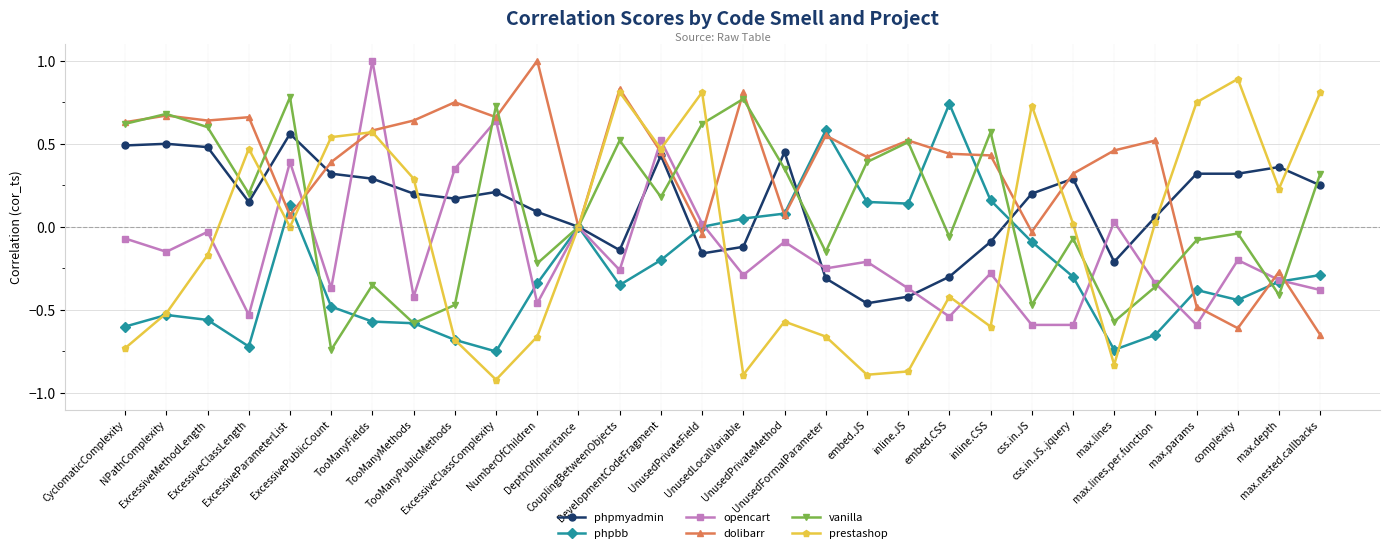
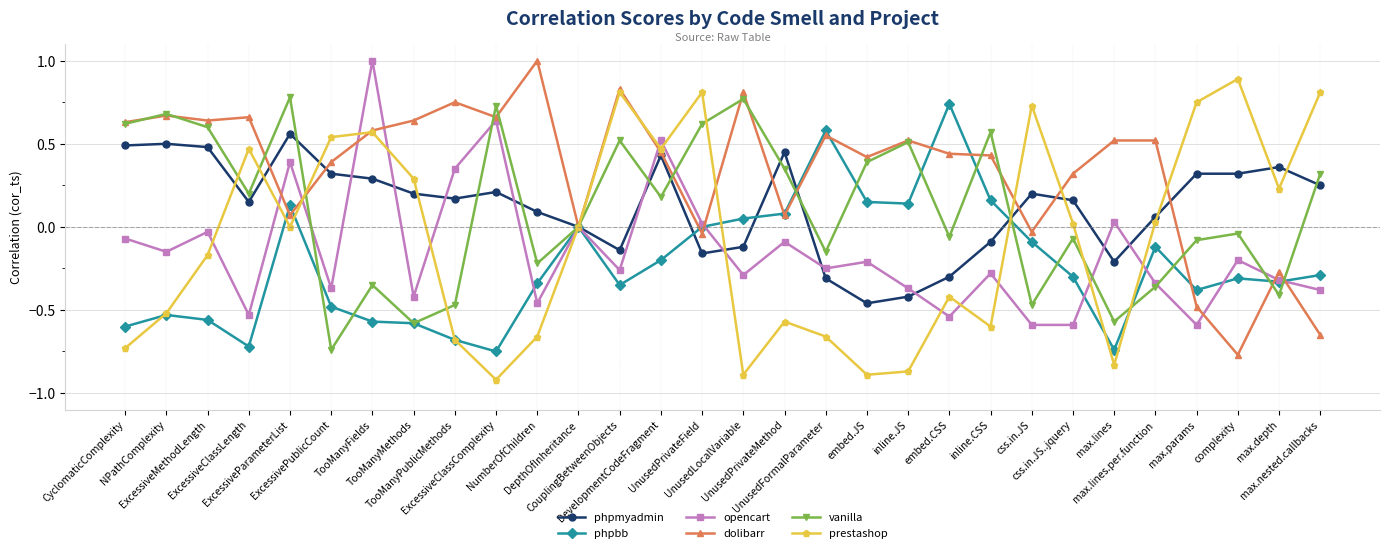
  {
    "phpmyadmin": {
      "CyclomaticComplexity": 0.49,
      "NPathComplexity": 0.50,
      "ExcessiveMethodLength": 0.48,
      "ExcessiveClassLength": 0.15,
      "ExcessiveParameterList": 0.56,
      "ExcessivePublicCount": 0.32,
      "TooManyFields": 0.29,
      "TooManyMethods": 0.20,
      "TooManyPublicMethods": 0.17,
      "ExcessiveClassComplexity": 0.21,
      "NumberOfChildren": 0.09,
      "CouplingBetweenObjects": -0.14,
      "DevelopmentCodeFragment": 0.43,
      "UnusedPrivateField": -0.16,
      "UnusedLocalVariable": -0.12,
      "UnusedPrivateMethod": 0.45,
      "UnusedFormalParameter": -0.31,
      "embed.JS": -0.46,
      "inline.JS": -0.42,
      "embed.CSS": -0.30,
      "inline.CSS": -0.09,
      "css.in.JS": 0.20,
-     "css.in.JS..jquery": 0.29,
+     "css.in.JS..jquery": 0.16,
      "max.lines": -0.21,
      "max.lines.per.function": 0.06,
      "max.params": 0.32,
      "complexity": 0.32,
      "max.depth": 0.36,
      "max.nested.callbacks": 0.25
    },
    "phpbb": {
      "CyclomaticComplexity": -0.60,
      "ExcessiveMethodLength": -0.56,
      "ExcessiveClassLength": -0.72,
      "ExcessiveParameterList": 0.13,
      "ExcessivePublicCount": -0.48,
      "TooManyFields": -0.57,
      "ExcessiveClassComplexity": -0.75,
      "NumberOfChildren": -0.34,
      "CouplingBetweenObjects": -0.35,
      "DevelopmentCodeFragment": -0.20,
      "UnusedPrivateField": 0.00,
      "UnusedLocalVariable": 0.05,
      "UnusedFormalParameter": 0.58,
      "embed.JS": 0.15,
      "inline.JS": 0.14,
      "embed.CSS": 0.74,
      "inline.CSS": 0.16,
      "css.in.JS": -0.09,
      "css.in.JS..jquery": -0.30,
      "max.lines": -0.74,
-     "max.lines.per.function": -0.65,
+     "max.lines.per.function": -0.12,
      "max.params": -0.38,
-     "complexity": -0.44,
+     "complexity": -0.31,
      "max.nested.callbacks": -0.29
    },
    "opencart": {
      "CyclomaticComplexity": -0.07,
      "NPathComplexity": -0.15,
      "ExcessiveMethodLength": -0.03,
      "ExcessiveClassLength": -0.53,
      "ExcessiveParameterList": 0.39,
      "ExcessivePublicCount": -0.37,
      "TooManyFields": 1.00,
      "TooManyMethods": -0.42,
      "TooManyPublicMethods": 0.35,
      "ExcessiveClassComplexity": 0.64,
      "NumberOfChildren": -0.46,
      "CouplingBetweenObjects": -0.26,
      "DevelopmentCodeFragment": 0.52,
      "UnusedPrivateField": 0.02,
      "UnusedLocalVariable": -0.29,
      "UnusedPrivateMethod": -0.09,
      "UnusedFormalParameter": -0.25,
      "embed.JS": -0.21,
      "inline.JS": -0.37,
      "embed.CSS": -0.54,
      "inline.CSS": -0.28,
      "css.in.JS": -0.59,
      "css.in.JS..jquery": -0.59,
      "max.lines": 0.03,
      "max.lines.per.function": -0.34,
      "max.params": -0.59,
      "complexity": -0.20,
      "max.nested.callbacks": -0.38
    },
    "dolibarr": {
      "ExcessiveMethodLength": 0.64,
      "ExcessiveClassLength": 0.66,
      "ExcessiveParameterList": 0.07,
      "ExcessivePublicCount": 0.39,
      "TooManyMethods": 0.64,
      "TooManyPublicMethods": 0.75,
      "ExcessiveClassComplexity": 0.66,
      "NumberOfChildren": 1.00,
      "CouplingBetweenObjects": 0.83,
      "DevelopmentCodeFragment": 0.45,
      "UnusedPrivateField": -0.04,
      "UnusedLocalVariable": 0.81,
      "UnusedFormalParameter": 0.55,
      "embed.JS": 0.42,
      "embed.CSS": 0.44,
      "inline.CSS": 0.43,
      "css.in.JS": -0.03,
      "css.in.JS..jquery": 0.32,
-     "max.lines": 0.46,
+     "max.lines": 0.52,
      "max.lines.per.function": 0.52,
      "max.params": -0.48,
-     "complexity": -0.61,
+     "complexity": -0.77,
      "max.depth": -0.27,
      "max.nested.callbacks": -0.65
    },
    "vanilla": {
      "ExcessiveMethodLength": 0.60,
      "ExcessiveClassLength": 0.20,
      "ExcessiveParameterList": 0.78,
      "ExcessivePublicCount": -0.74,
      "TooManyFields": -0.35,
      "TooManyPublicMethods": -0.47,
      "ExcessiveClassComplexity": 0.73,
      "NumberOfChildren": -0.22,
      "CouplingBetweenObjects": 0.52,
      "DevelopmentCodeFragment": 0.18,
      "UnusedPrivateField": 0.62,
      "UnusedLocalVariable": 0.77,
      "UnusedPrivateMethod": 0.35,
      "UnusedFormalParameter": -0.15,
      "embed.JS": 0.39,
      "embed.CSS": -0.06,
      "inline.CSS": 0.57,
      "css.in.JS": -0.47,
      "css.in.JS..jquery": -0.07,
      "max.lines": -0.57,
      "max.lines.per.function": -0.36,
      "max.params": -0.08,
      "complexity": -0.04,
      "max.depth": -0.41,
      "max.nested.callbacks": 0.32
    },
    "prestashop": {
      "CyclomaticComplexity": -0.73,
      "ExcessiveMethodLength": -0.17,
      "ExcessiveClassLength": 0.47,
      "ExcessiveParameterList": 0.00,
      "ExcessivePublicCount": 0.54,
      "TooManyMethods": 0.29,
      "ExcessiveClassComplexity": -0.92,
      "NumberOfChildren": -0.66,
      "CouplingBetweenObjects": 0.81,
      "DevelopmentCodeFragment": 0.47,
      "UnusedPrivateField": 0.81,
      "UnusedLocalVariable": -0.89,
      "UnusedPrivateMethod": -0.57,
      "UnusedFormalParameter": -0.66,
      "embed.JS": -0.89,
      "inline.JS": -0.87,
      "embed.CSS": -0.42,
      "inline.CSS": -0.60,
      "css.in.JS": 0.73,
      "css.in.JS..jquery": 0.02,
      "max.lines": -0.83,
      "max.lines.per.function": 0.03,
      "max.params": 0.75,
      "complexity": 0.89,
      "max.depth": 0.23,
      "max.nested.callbacks": 0.81
    }
  }
